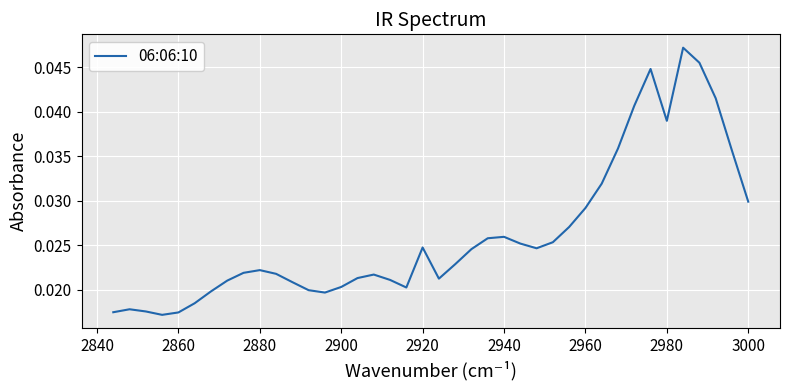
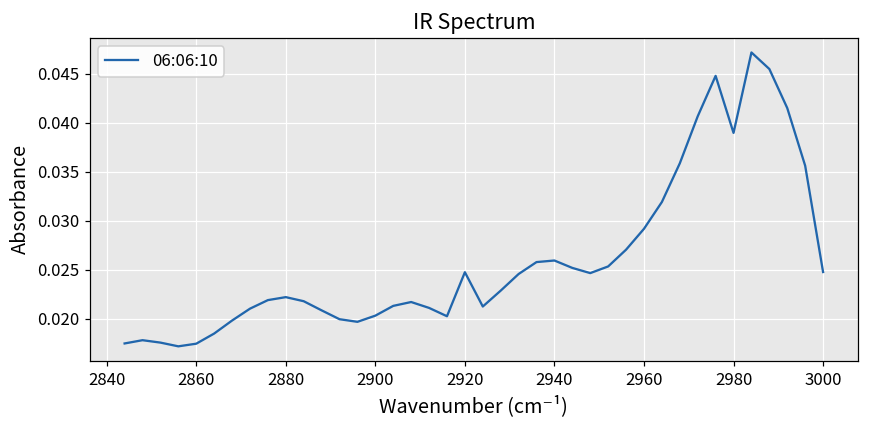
  {
    "2860": 0.017,
    "2880": 0.022,
    "2900": 0.020,
    "2920": 0.025,
    "2940": 0.026,
    "2960": 0.029,
    "2980": 0.039,
-   "3000": 0.030
+   "3000": 0.025
  }
